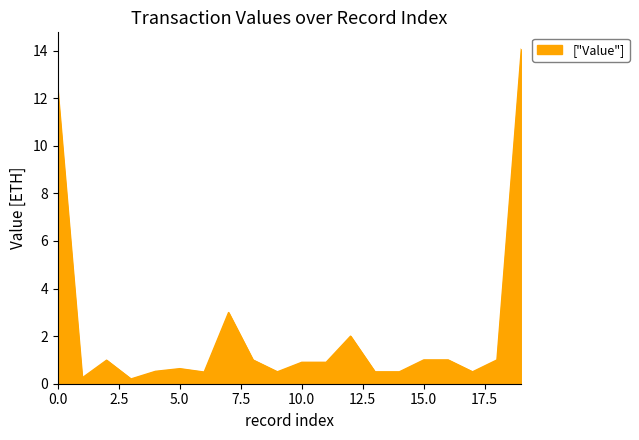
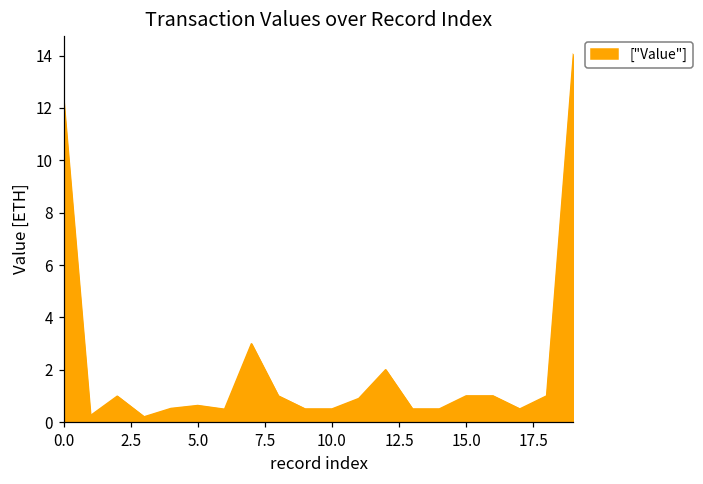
  {
    "0.0": 12.3,
    "5.0": 0.6,
-   "10.0": 0.9,
+   "10.0": 0.5,
    "15.0": 1.0
  }
